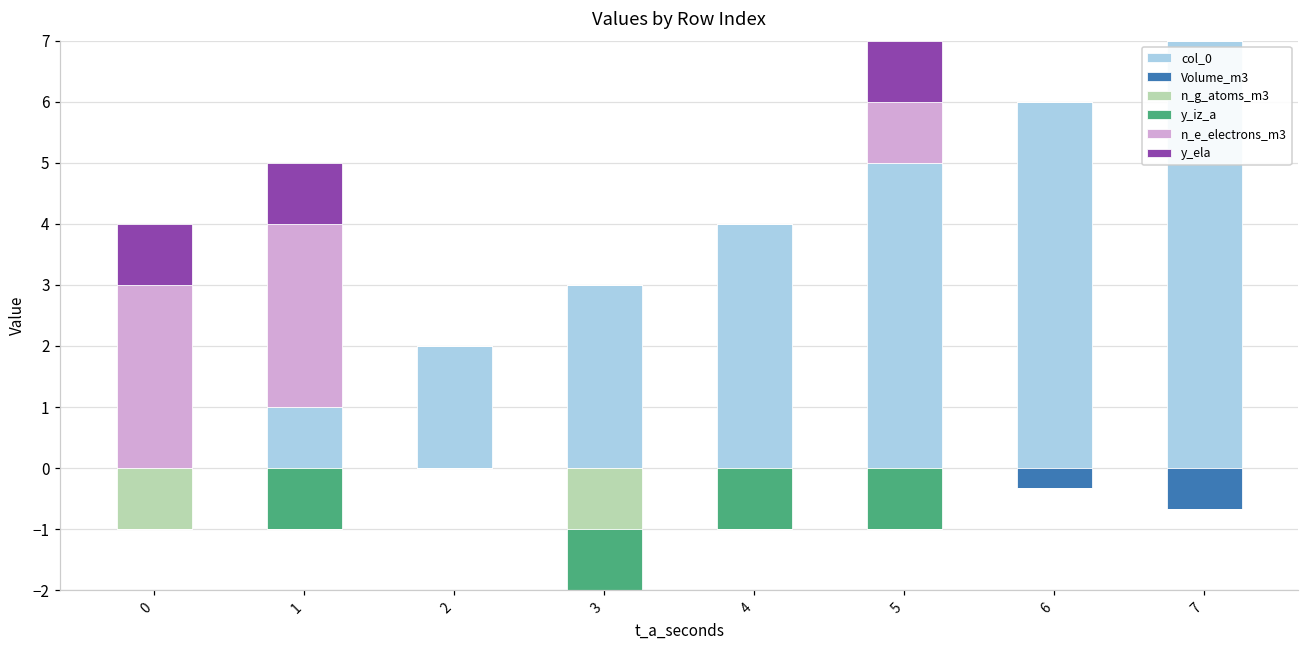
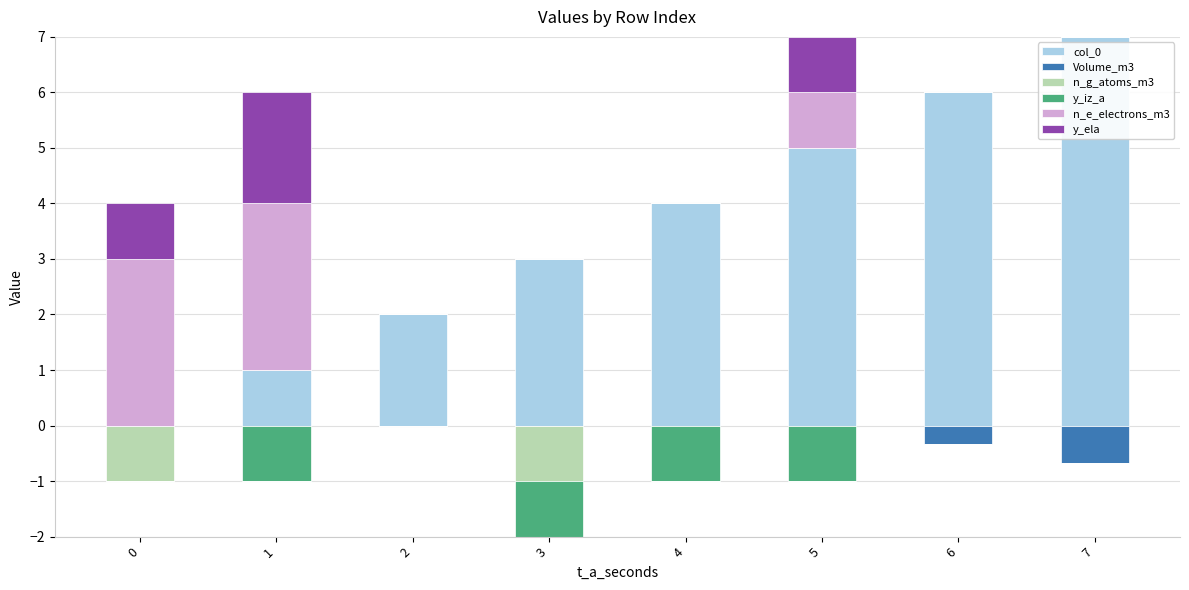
  {
    "y_ela": {
-     "1": 1
+     "1": 2
    }
  }
